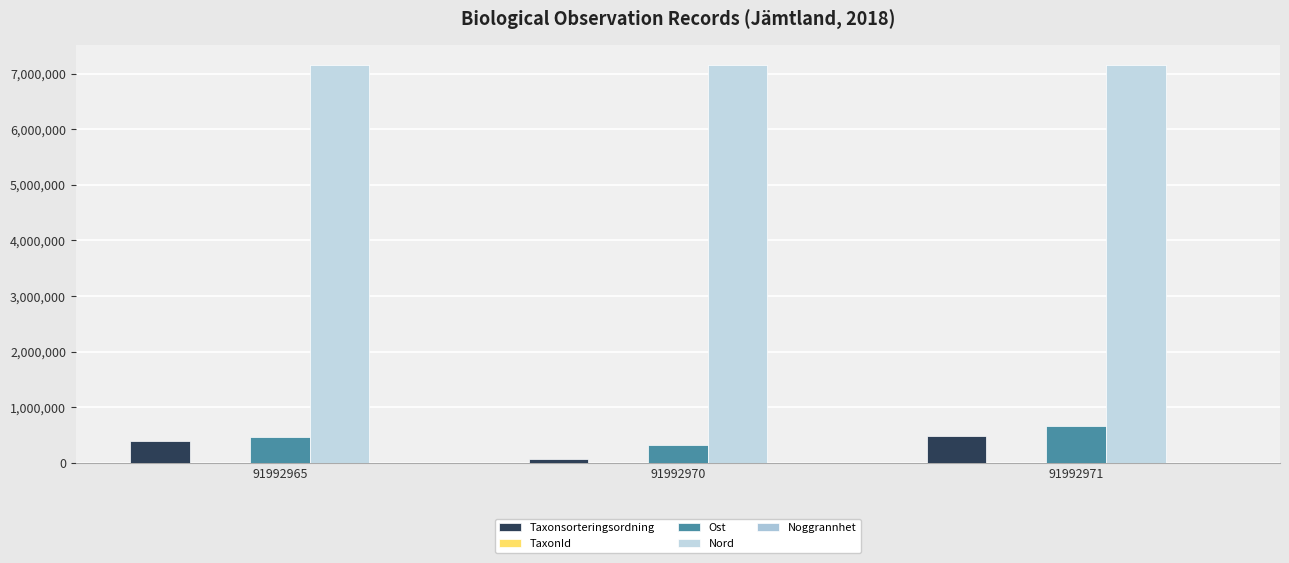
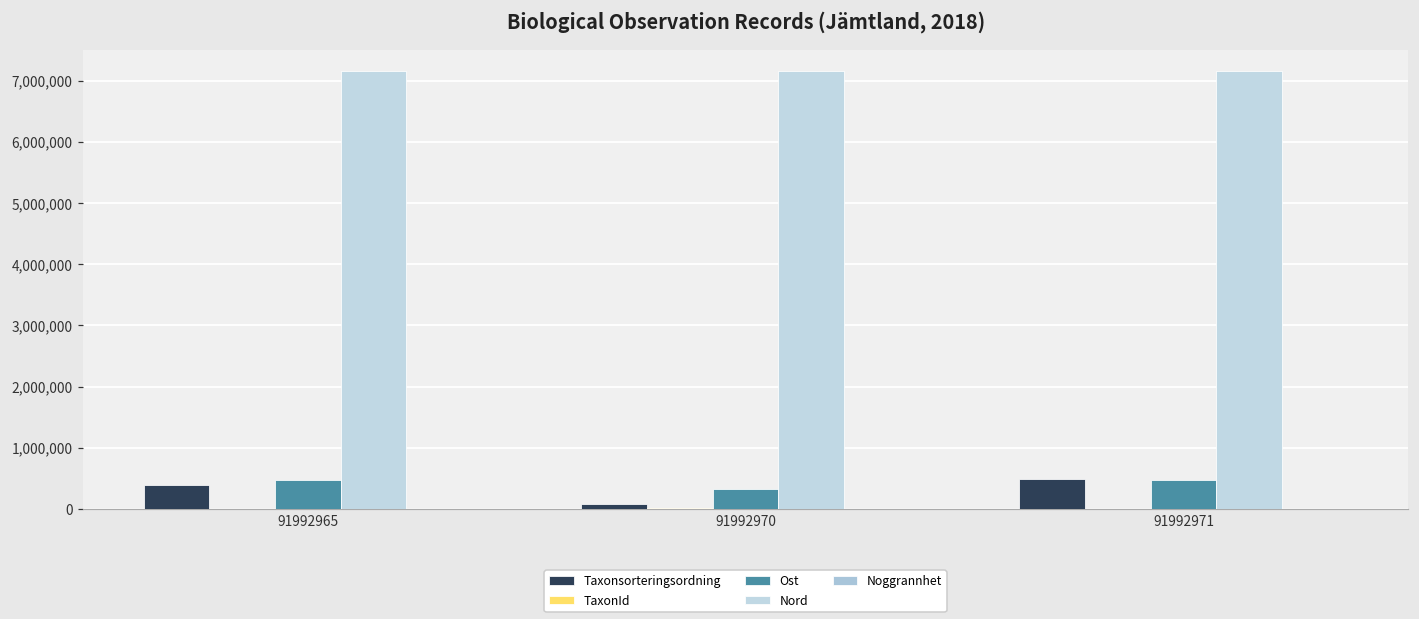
  {
    "Taxonsorteringsordning": {
      "91992965": "400,000",
      "91992970": "100,000",
      "91992971": "500,000"
    },
    "Ost": {
      "91992965": "500,000",
      "91992970": "300,000",
-     "91992971": "700,000"
+     "91992971": "500,000"
    }
  }
